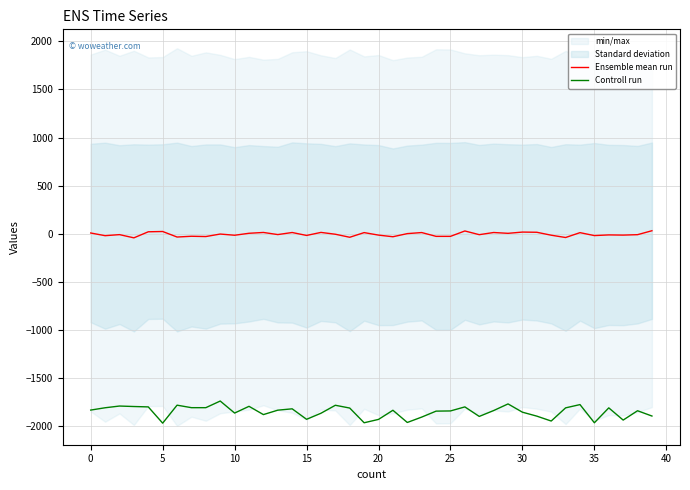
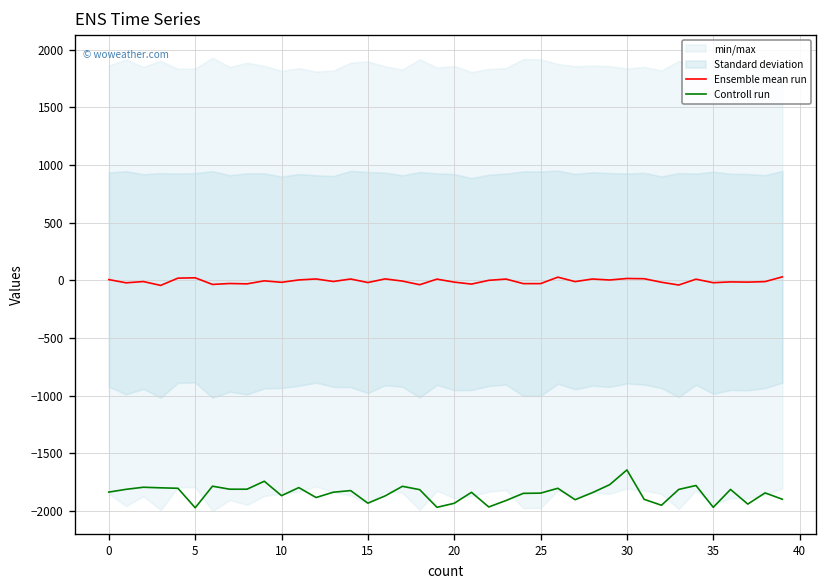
  {
    "Ensemble mean run": {
      "0": 0,
      "5": 0,
      "10": 0,
      "15": 0,
      "20": 0,
      "25": 0,
      "30": 0,
      "35": 0
    },
    "Controll run": {
      "0": -1800,
      "5": -2000,
      "10": -1900,
      "15": -1900,
      "20": -1900,
      "25": -1800,
-     "30": -1900,
+     "30": -1600,
      "35": -2000
    }
  }
